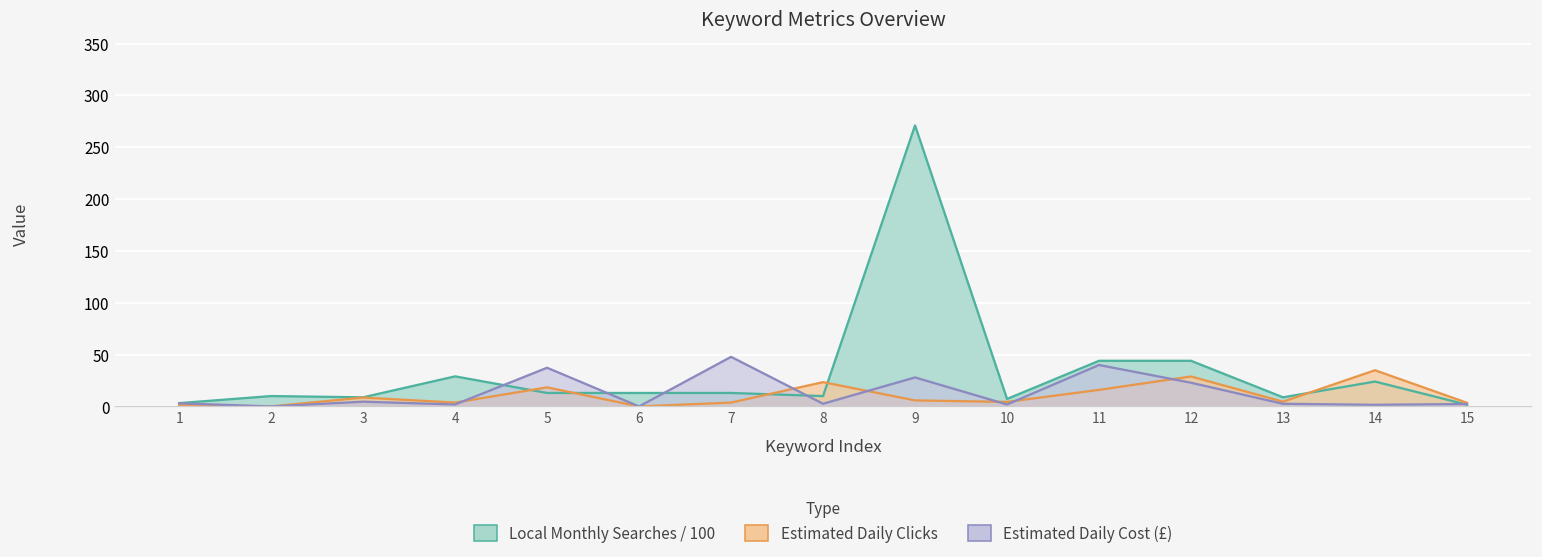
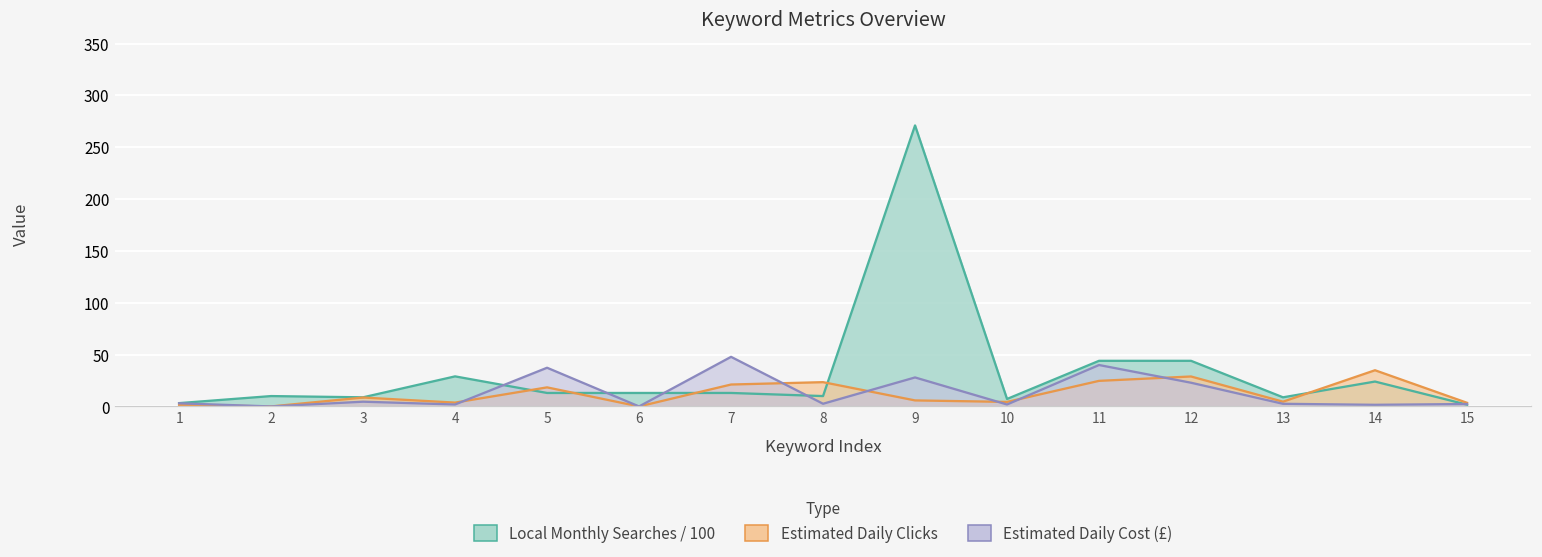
  {
    "Estimated Daily Clicks": {
      "5": 20,
-     "7": 0,
+     "7": 20,
      "8": 20,
      "9": 10,
-     "11": 16,
+     "11": 25,
      "12": 30,
      "14": 30
    }
  }
